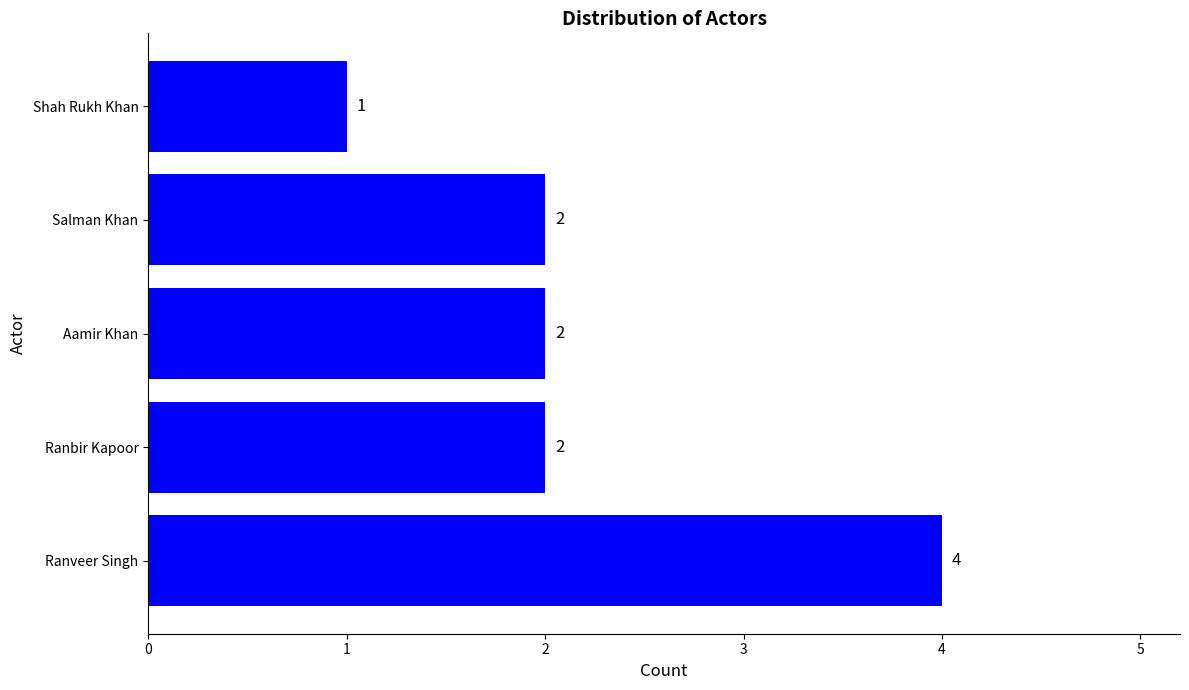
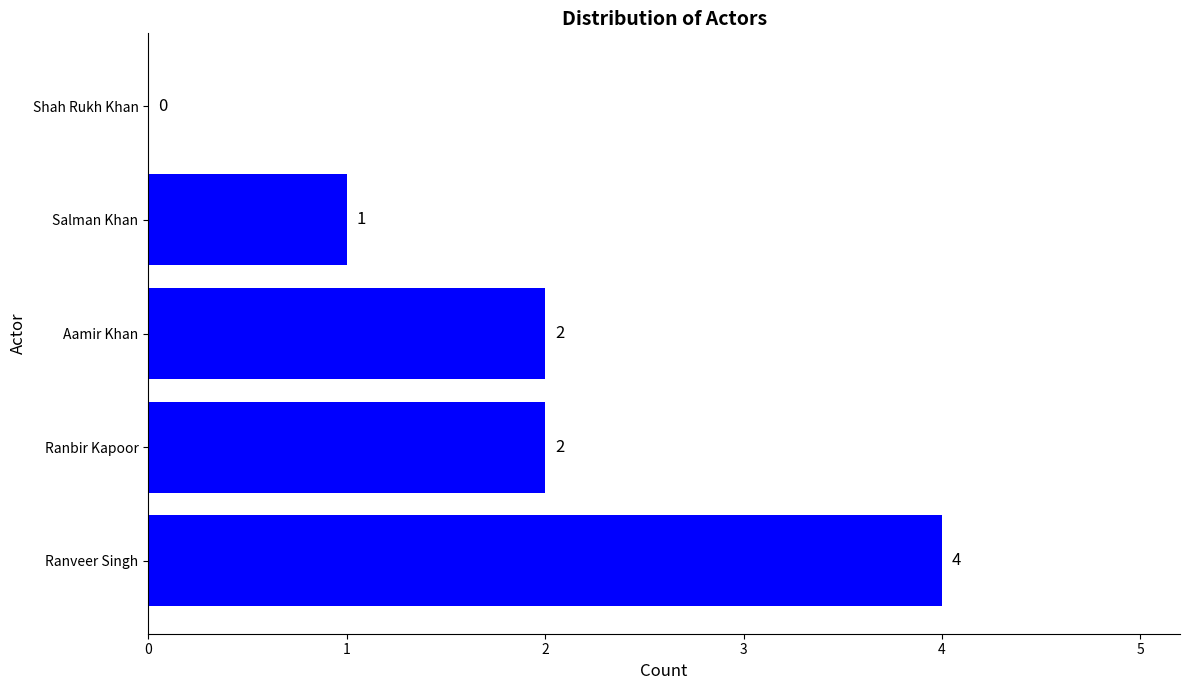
  {
-   "Shah Rukh Khan": 1,
-   "Salman Khan": 2,
+   "Shah Rukh Khan": 0,
+   "Salman Khan": 1,
    "Aamir Khan": 2,
    "Ranbir Kapoor": 2,
    "Ranveer Singh": 4
  }
